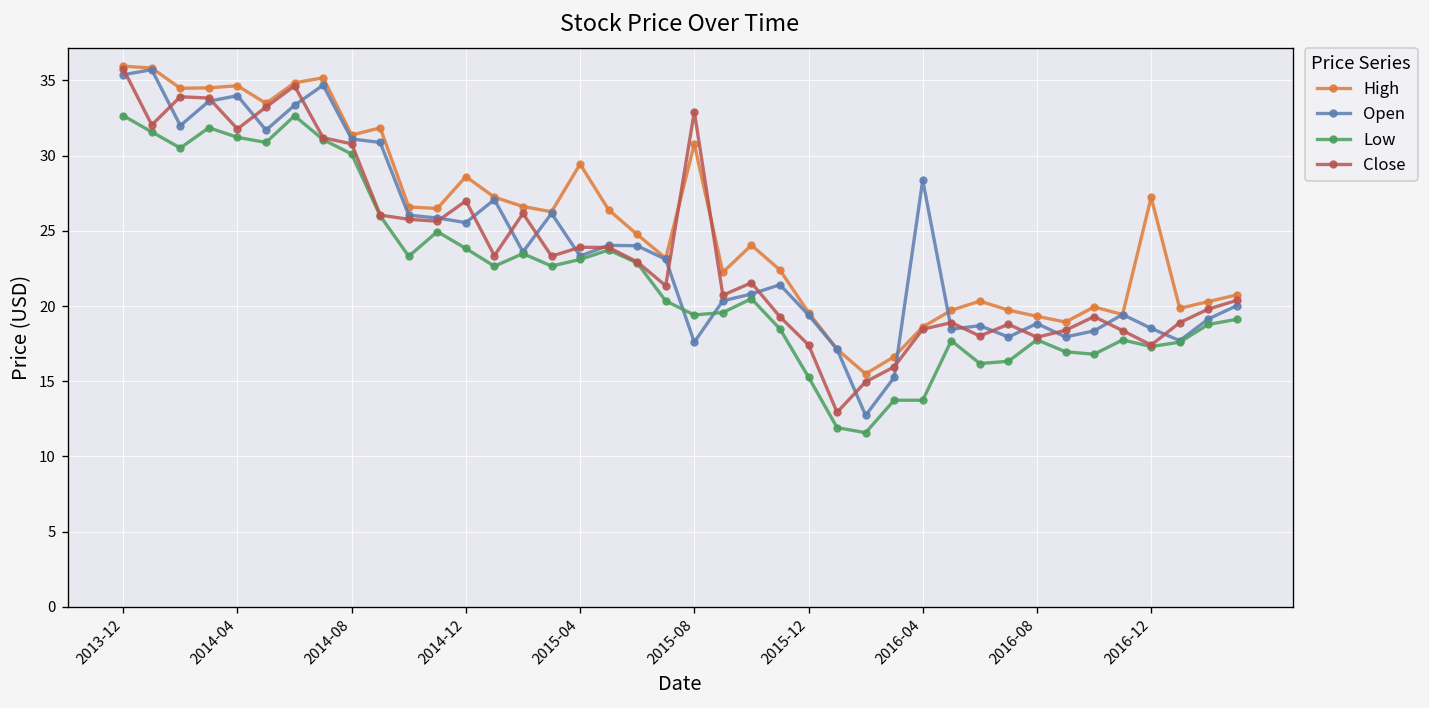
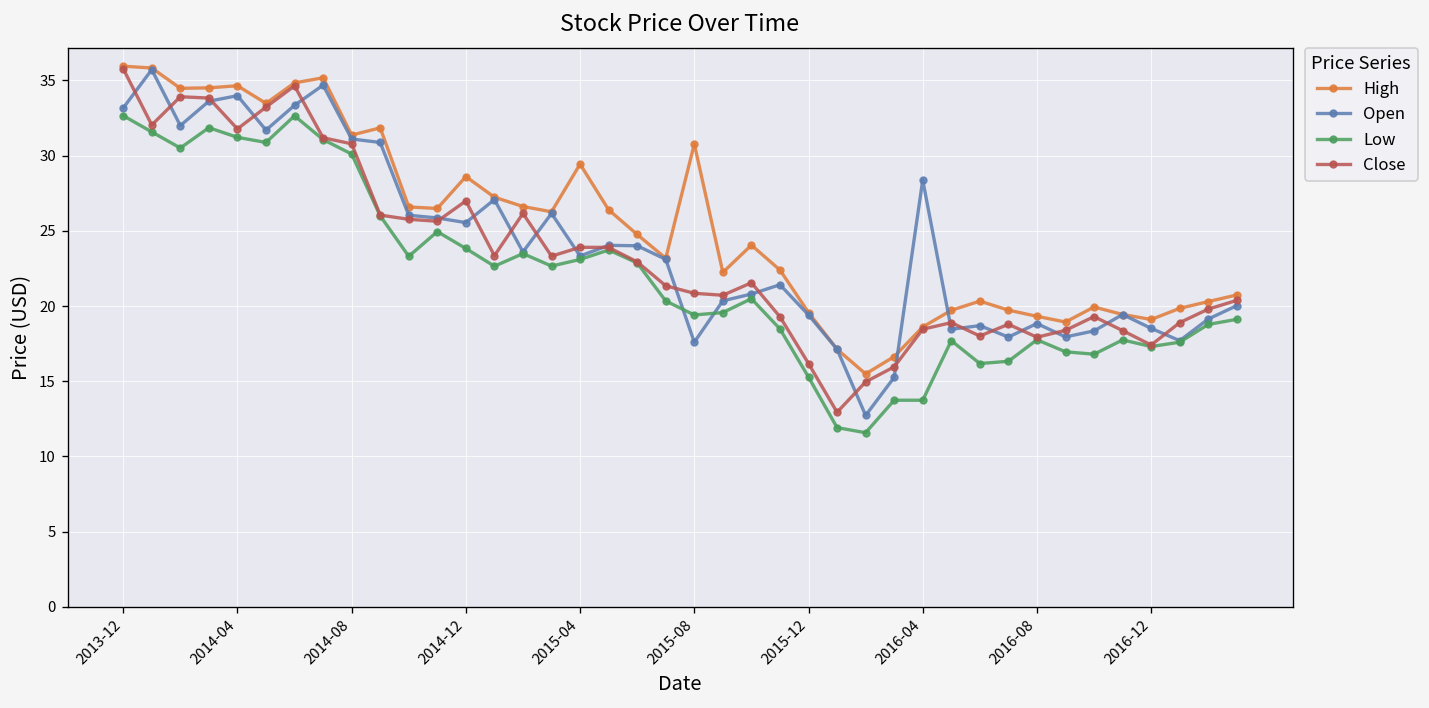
  {
    "High": {
      "2014-04": 34.7,
      "2014-08": 31.4,
      "2014-12": 28.6,
      "2015-04": 29.4,
      "2015-08": 30.8,
      "2016-08": 19.3,
-     "2016-12": 27.2
+     "2016-12": 19.1
    },
    "Open": {
-     "2013-12": 35.4,
+     "2013-12": 33.2,
      "2014-04": 34.0,
      "2014-08": 31.1,
      "2014-12": 25.6,
      "2015-04": 23.3,
      "2015-08": 17.6,
      "2016-04": 28.4,
      "2016-08": 18.8,
      "2016-12": 18.5
    },
    "Low": {
      "2013-12": 32.7,
      "2014-04": 31.2,
      "2014-08": 30.1,
      "2014-12": 23.8,
      "2015-04": 23.1,
      "2015-08": 19.4,
      "2015-12": 15.3,
      "2016-04": 13.7
    },
    "Close": {
      "2014-04": 31.8,
      "2014-08": 30.8,
      "2014-12": 27.0,
      "2015-04": 23.9,
-     "2015-08": 32.9,
-     "2015-12": 17.4
+     "2015-08": 20.9,
+     "2015-12": 16.2
    }
  }
